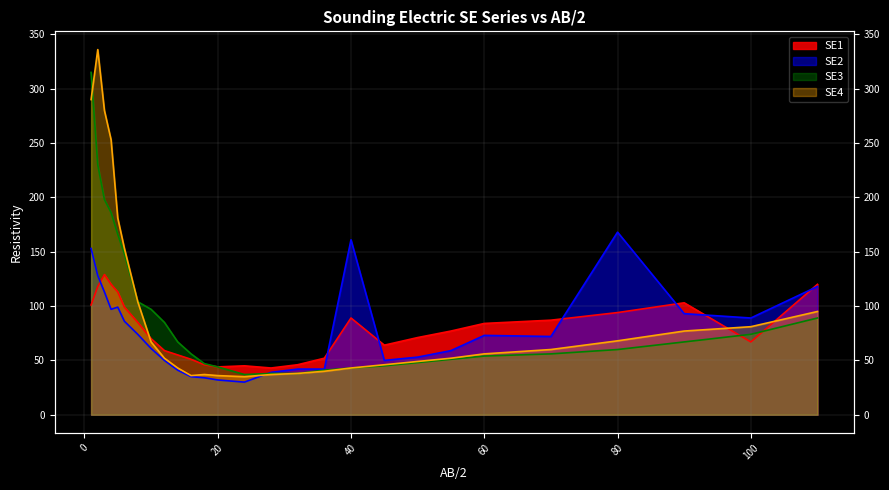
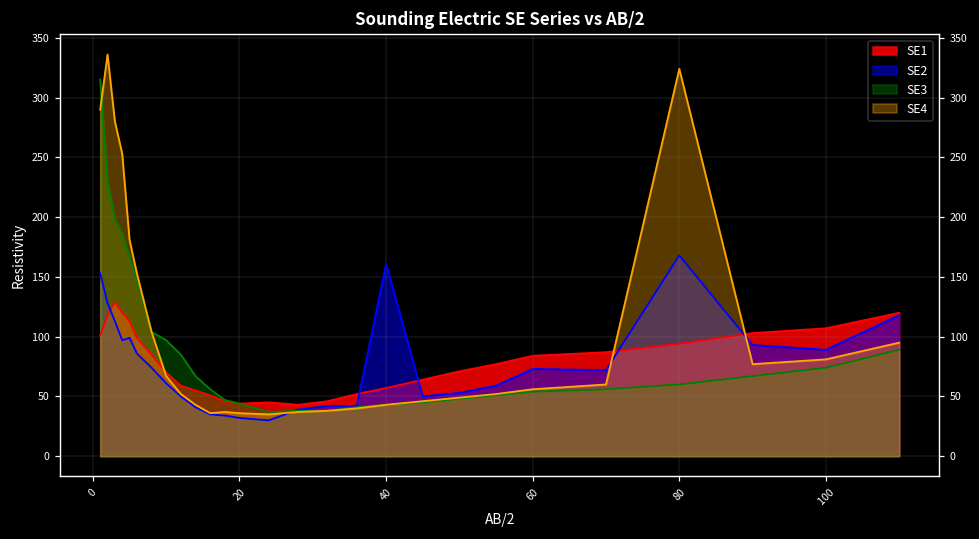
  {
    "SE1": {
-     "40": 89,
+     "40": 57,
      "60": 84,
      "80": 94,
-     "100": 67
+     "100": 107
    },
    "SE2": {
      "20": 32,
      "40": 161,
      "60": 73,
      "80": 168,
      "100": 89
    },
    "SE3": {
      "80": 60,
      "100": 74
    },
    "SE4": {
      "20": 36,
-     "80": 68,
+     "80": 324,
      "100": 81
    }
  }
